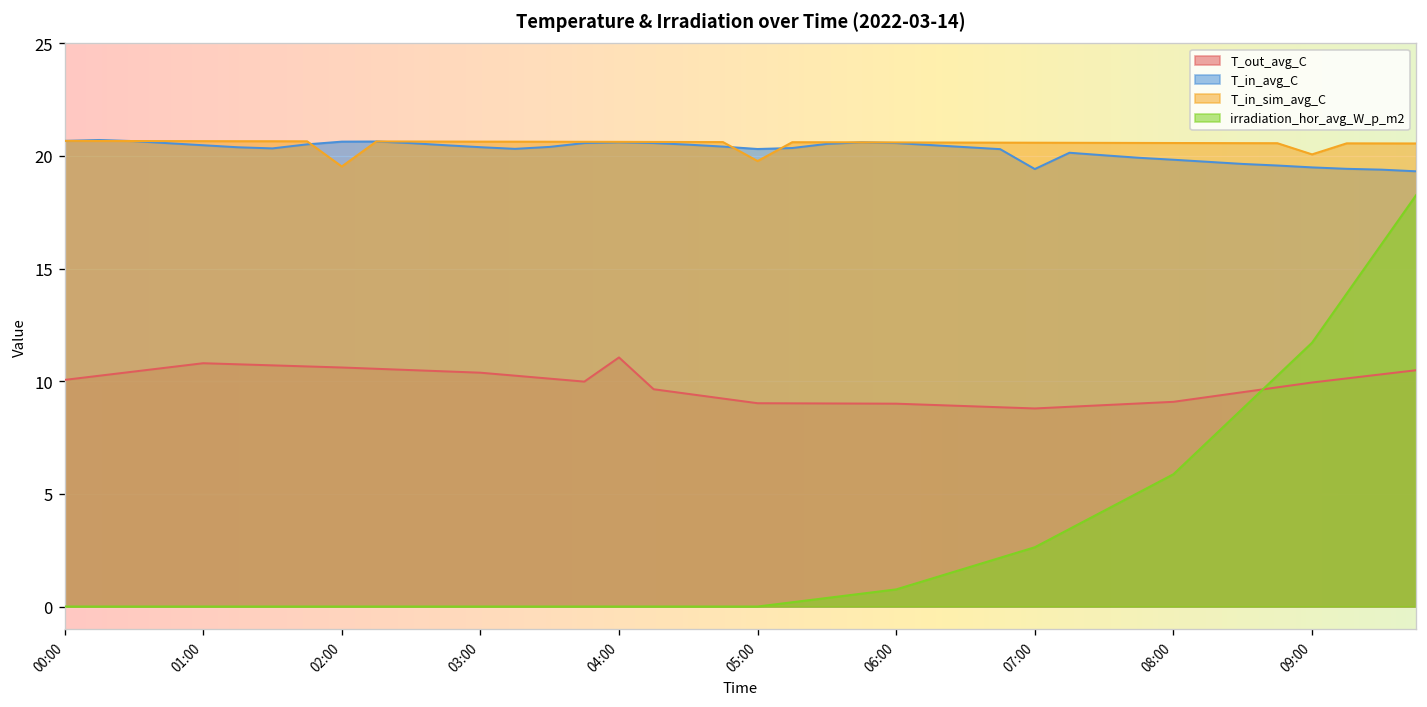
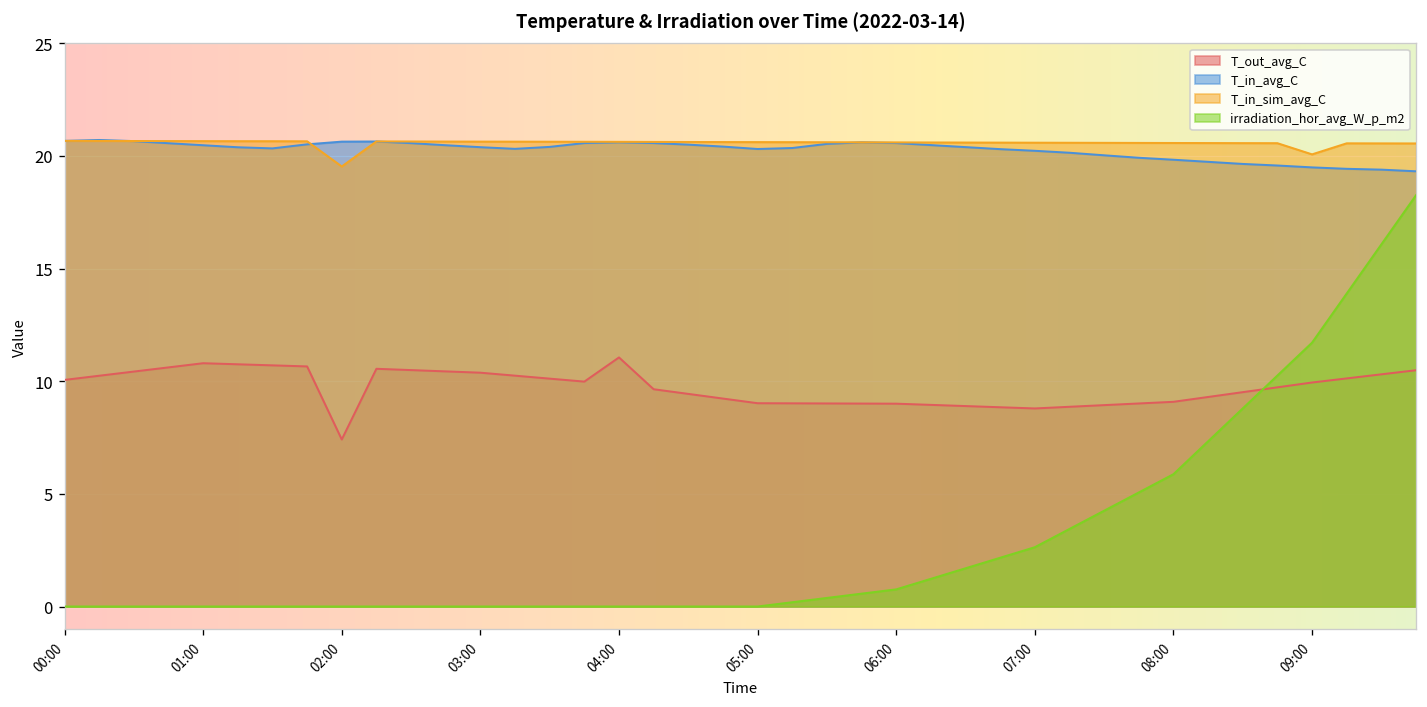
  {
    "T_out_avg_C": {
      "00:00": 10.1,
      "01:00": 10.8,
-     "02:00": 10.6,
+     "02:00": 7.4,
      "03:00": 10.4,
      "04:00": 11.1,
      "05:00": 9.0,
      "06:00": 9.0,
      "07:00": 8.8,
      "08:00": 9.1,
      "09:00": 9.9
    },
    "T_in_avg_C": {
      "01:00": 20.5,
      "02:00": 20.6,
      "03:00": 20.4,
      "05:00": 20.3,
-     "07:00": 19.4,
+     "07:00": 20.2,
      "08:00": 19.8,
      "09:00": 19.5
    },
    "T_in_sim_avg_C": {
      "01:00": 20.7,
      "02:00": 19.5,
      "03:00": 20.6,
-     "05:00": 19.8,
+     "05:00": 20.6,
      "07:00": 20.6,
      "08:00": 20.6,
      "09:00": 20.1
    },
    "irradiation_hor_avg_W_p_m2": {
      "00:00": 0.0,
      "01:00": 0.0,
      "02:00": 0.0,
      "03:00": 0.0,
      "04:00": 0.0,
      "05:00": 0.0,
      "06:00": 0.8,
      "07:00": 2.6,
      "08:00": 5.9,
      "09:00": 11.7
    }
  }
